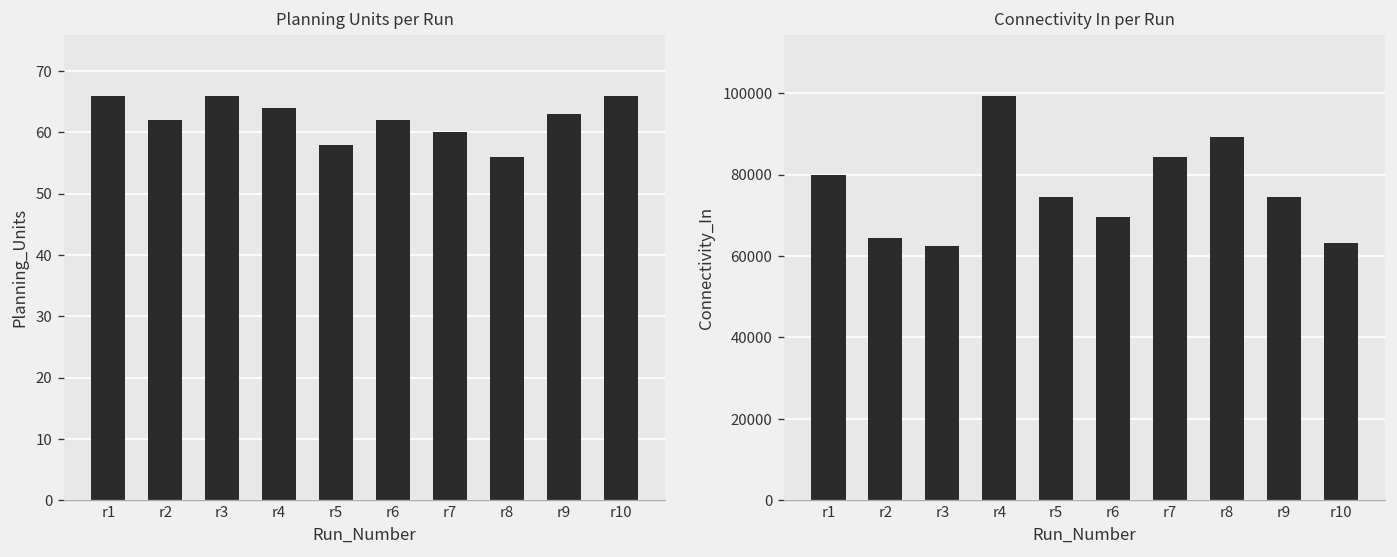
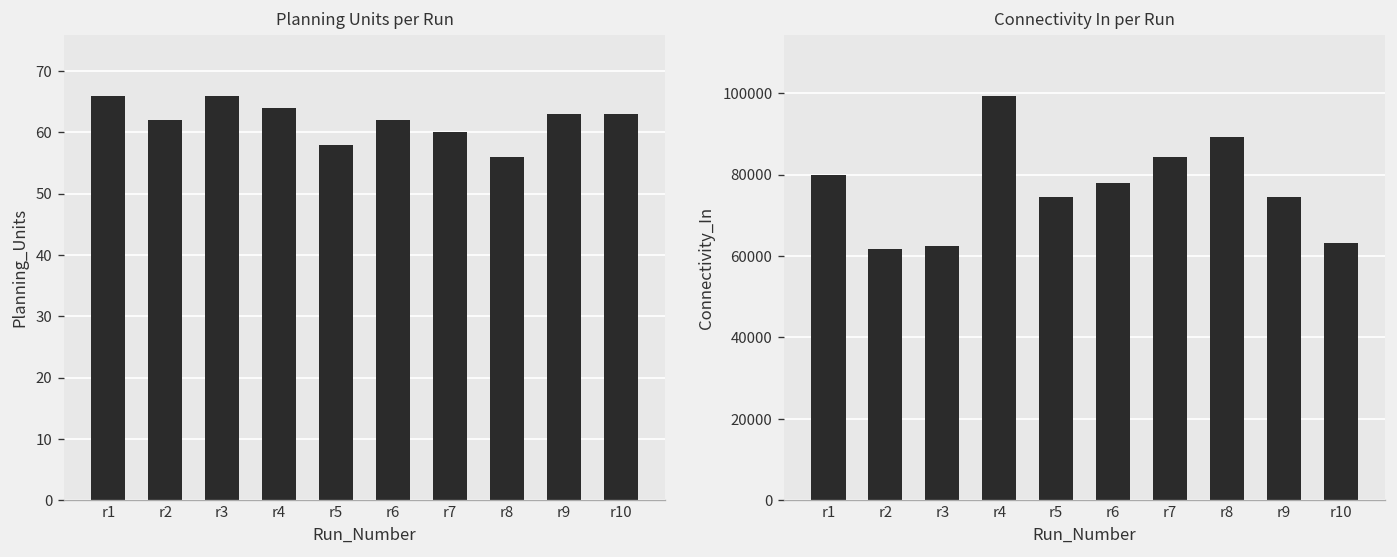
  {
    "Planning Units per Run": {
      "r1": 66,
      "r2": 62,
      "r3": 66,
      "r4": 64,
      "r5": 58,
      "r6": 62,
      "r7": 60,
      "r8": 56,
      "r9": 63,
-     "r10": 66
+     "r10": 63
    },
    "Connectivity In per Run": {
      "r1": 80000,
-     "r2": 64000,
+     "r2": 62000,
      "r3": 62000,
      "r4": 99000,
      "r5": 74000,
-     "r6": 70000,
+     "r6": 78000,
      "r7": 84000,
      "r8": 89000,
      "r9": 74000,
      "r10": 63000
    }
  }
